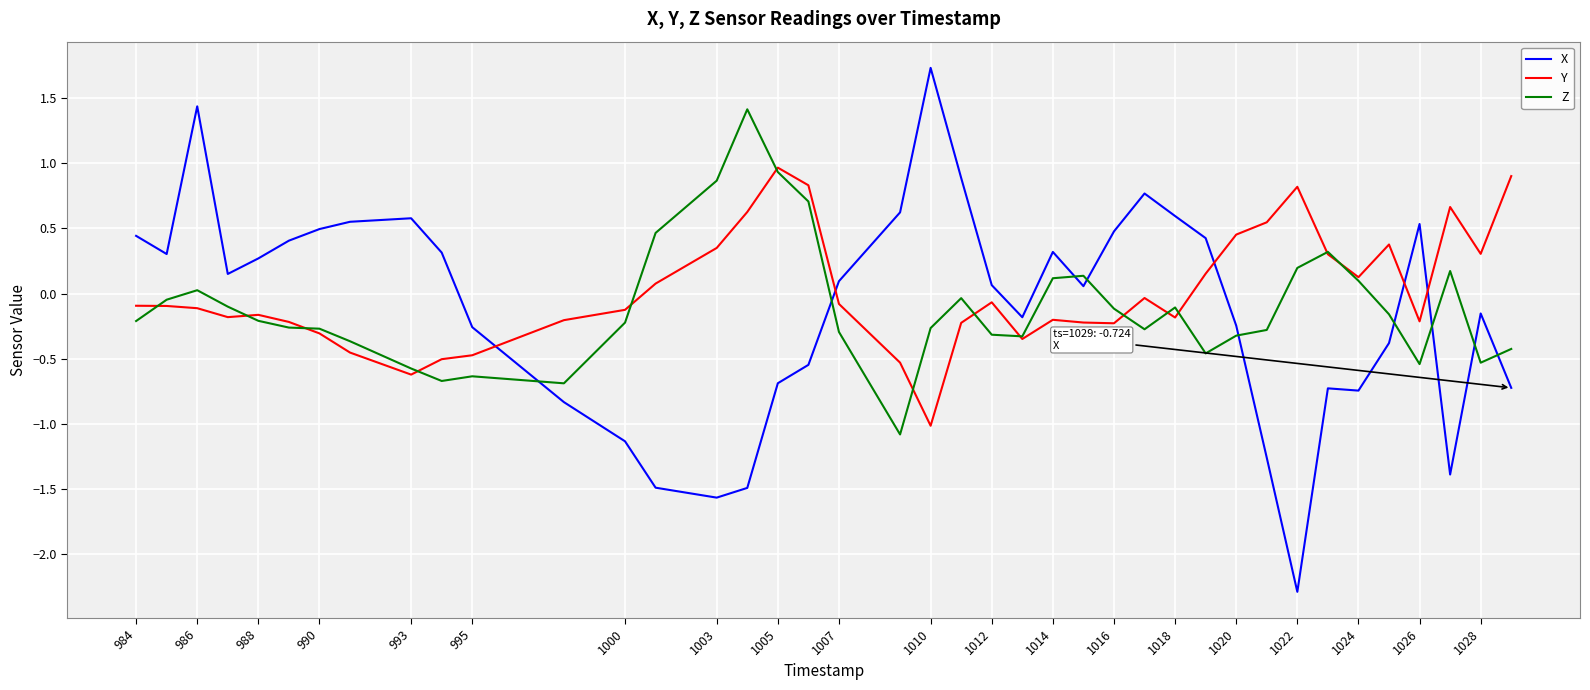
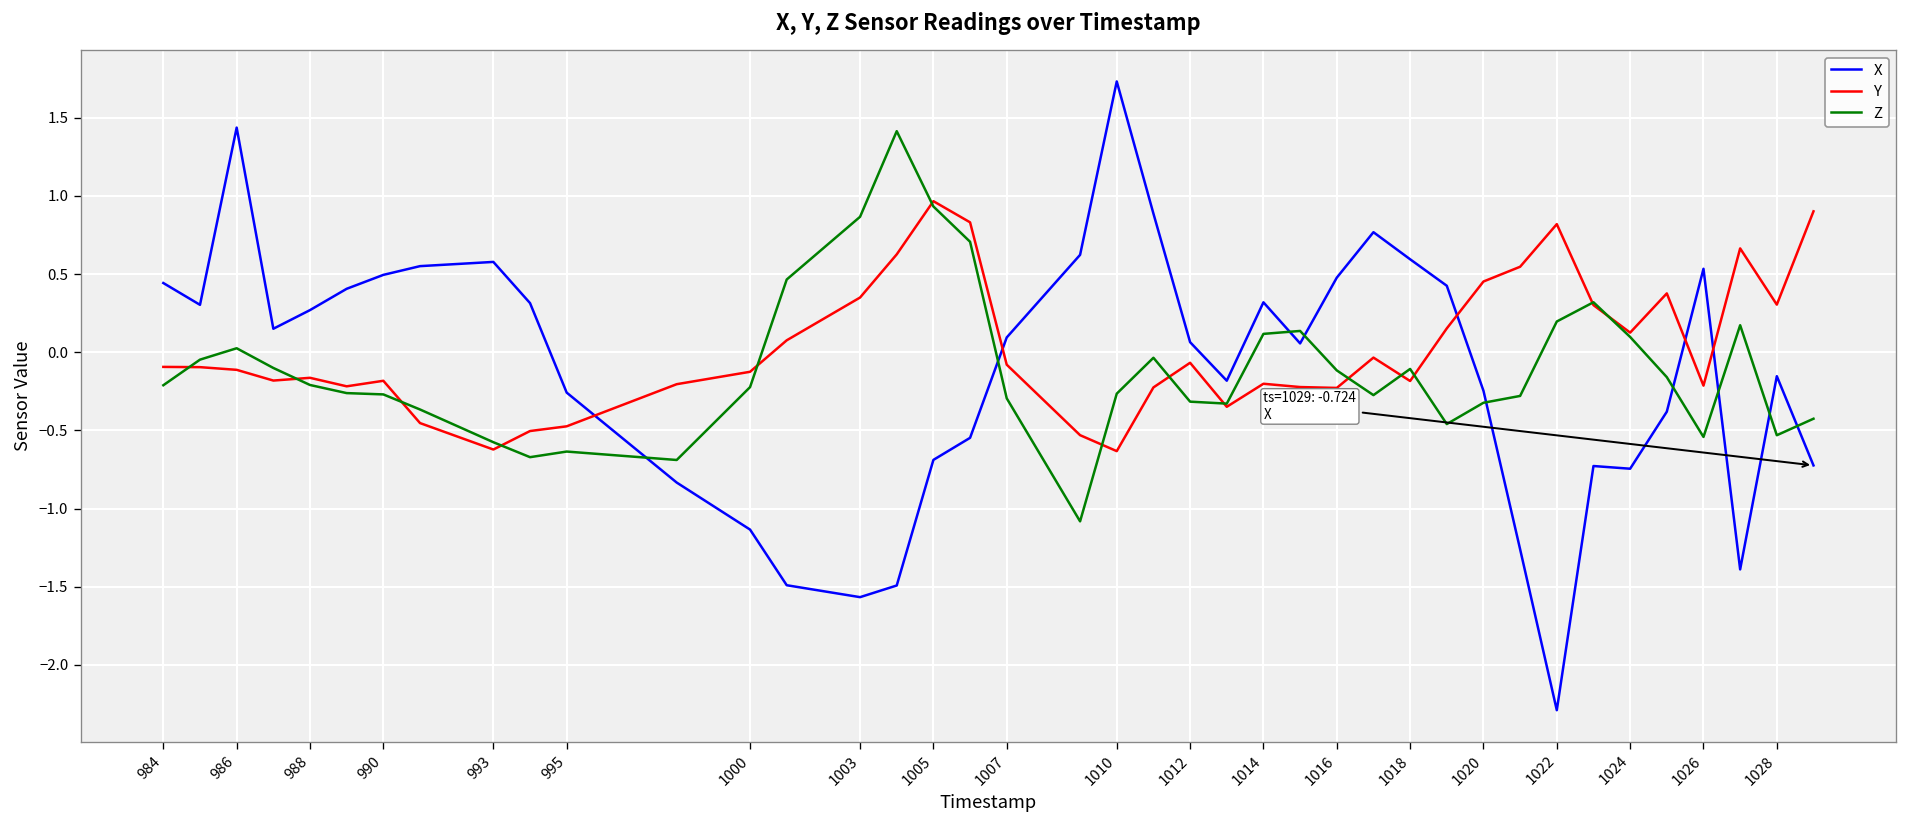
  {
    "X": {
      "984": 0.44,
      "986": 1.44,
      "988": 0.27,
      "990": 0.50,
      "993": 0.58,
      "995": -0.26,
      "1000": -1.13,
      "1003": -1.57,
      "1005": -0.69,
      "1007": 0.10,
      "1010": 1.73,
      "1012": 0.06,
      "1014": 0.32,
      "1016": 0.48,
      "1018": 0.60,
      "1020": -0.25,
      "1022": -2.29,
      "1024": -0.74,
      "1026": 0.53,
      "1028": -0.15
    },
    "Y": {
      "984": -0.09,
      "986": -0.11,
      "988": -0.16,
-     "990": -0.31,
+     "990": -0.18,
      "993": -0.62,
      "995": -0.47,
      "1000": -0.12,
      "1003": 0.35,
      "1005": 0.97,
      "1007": -0.08,
-     "1010": -1.01,
+     "1010": -0.63,
      "1012": -0.07,
      "1014": -0.20,
      "1016": -0.23,
      "1018": -0.18,
      "1020": 0.45,
      "1022": 0.82,
      "1024": 0.13,
      "1026": -0.21,
      "1028": 0.30
    },
    "Z": {
      "984": -0.21,
      "986": 0.03,
      "988": -0.21,
      "990": -0.27,
      "993": -0.58,
      "995": -0.63,
      "1000": -0.22,
      "1003": 0.87,
      "1005": 0.93,
      "1007": -0.29,
      "1010": -0.26,
      "1012": -0.32,
      "1014": 0.12,
      "1016": -0.12,
      "1018": -0.11,
      "1022": 0.20,
      "1024": 0.10
    }
  }
